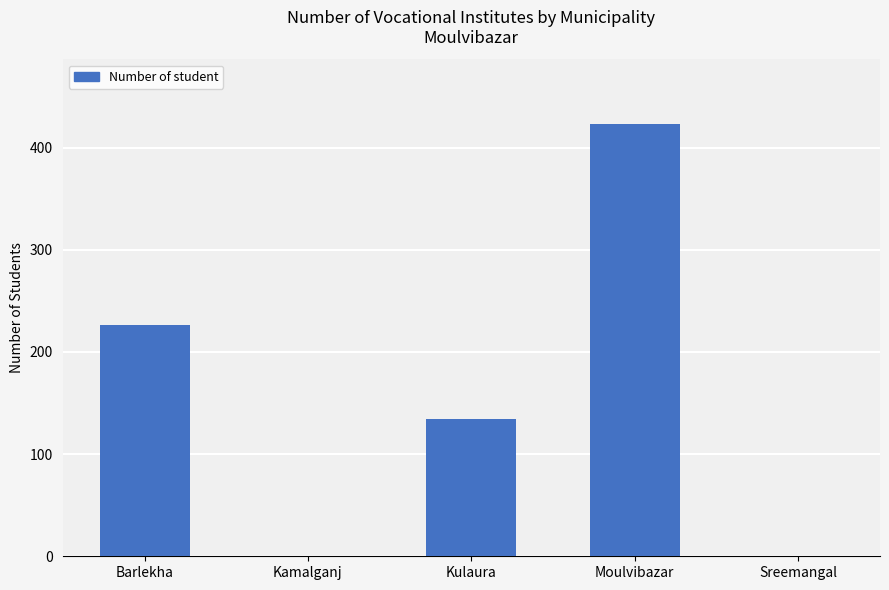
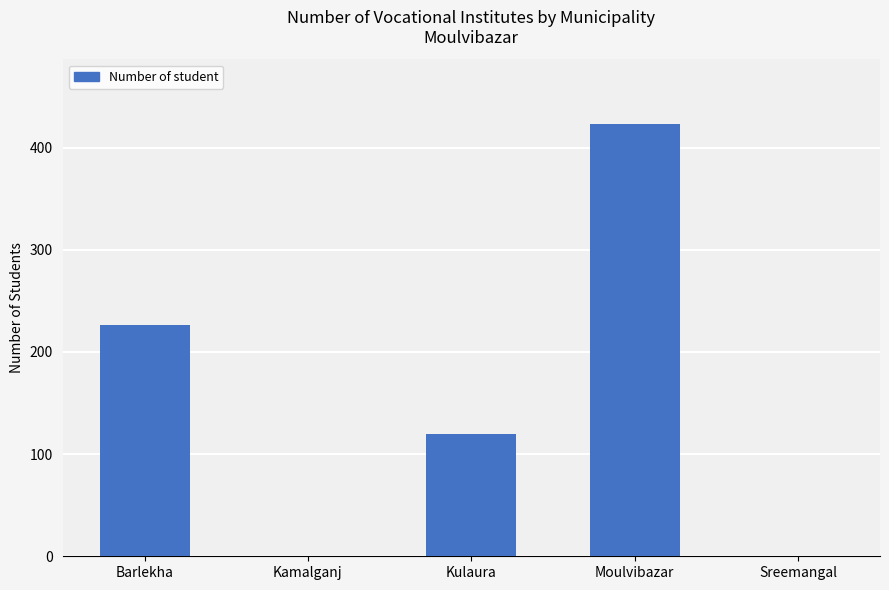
  {
    "Barlekha": 226,
    "Kamalganj": 0,
-   "Kulaura": 134,
+   "Kulaura": 120,
    "Moulvibazar": 423,
    "Sreemangal": 0
  }
